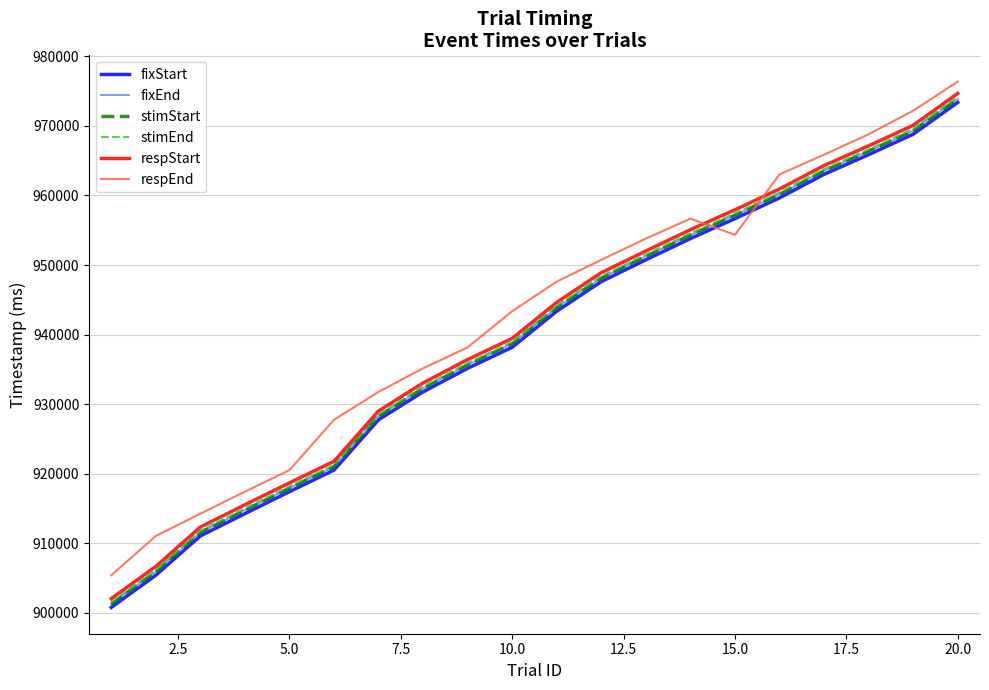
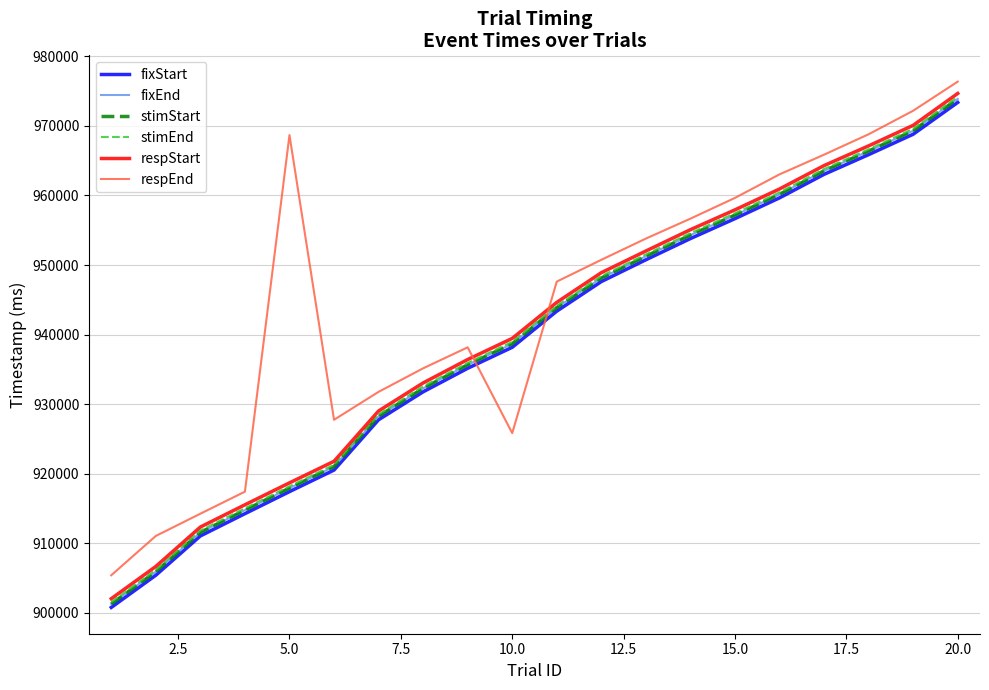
  {
    "fixStart": {
      "5.0": 917000,
      "10.0": 938000,
      "15.0": 957000,
      "20.0": 973000
    },
    "respStart": {
      "5.0": 919000,
      "10.0": 939000,
      "15.0": 958000,
      "20.0": 975000
    },
    "respEnd": {
-     "5.0": 921000,
-     "10.0": 943000,
-     "15.0": 954000,
+     "5.0": 969000,
+     "10.0": 926000,
+     "15.0": 960000,
      "20.0": 976000
    }
  }
